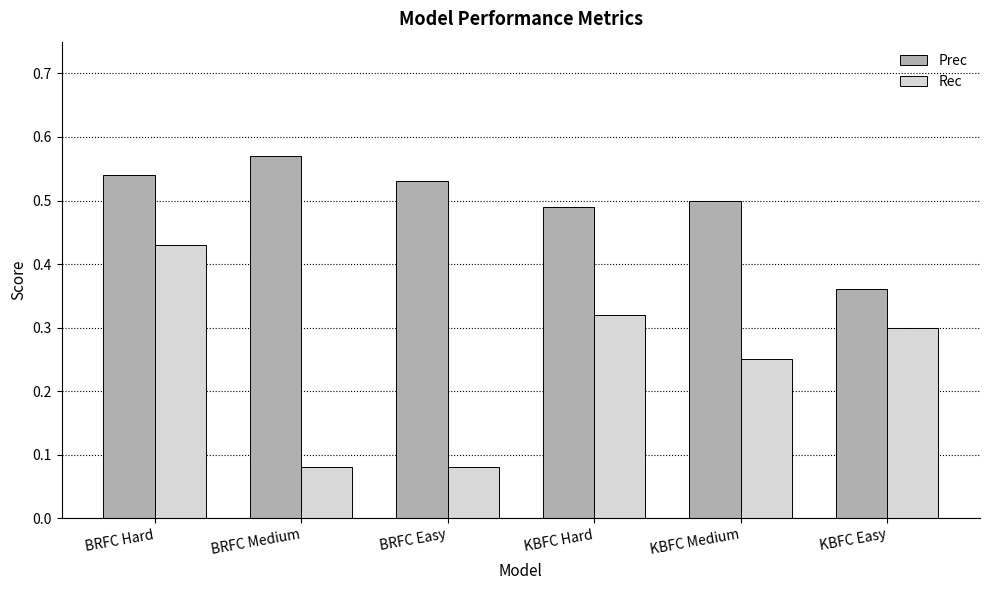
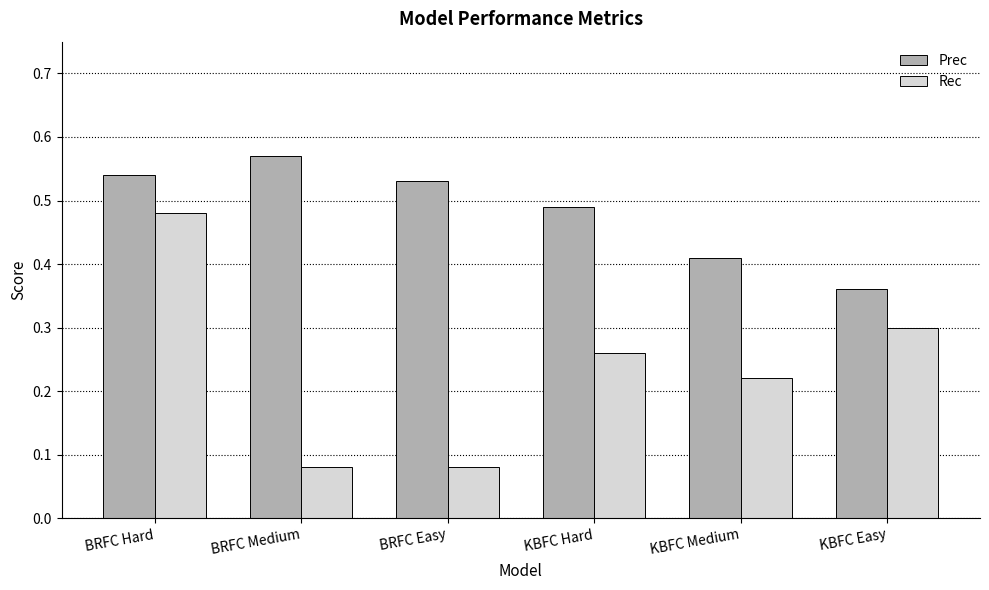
  {
    "Prec": {
      "BRFC Hard": 0.54,
      "BRFC Medium": 0.57,
      "BRFC Easy": 0.53,
      "KBFC Hard": 0.49,
-     "KBFC Medium": 0.50,
+     "KBFC Medium": 0.41,
      "KBFC Easy": 0.36
    },
    "Rec": {
-     "BRFC Hard": 0.43,
+     "BRFC Hard": 0.48,
      "BRFC Medium": 0.08,
      "BRFC Easy": 0.08,
-     "KBFC Hard": 0.32,
-     "KBFC Medium": 0.25,
+     "KBFC Hard": 0.26,
+     "KBFC Medium": 0.22,
      "KBFC Easy": 0.30
    }
  }
